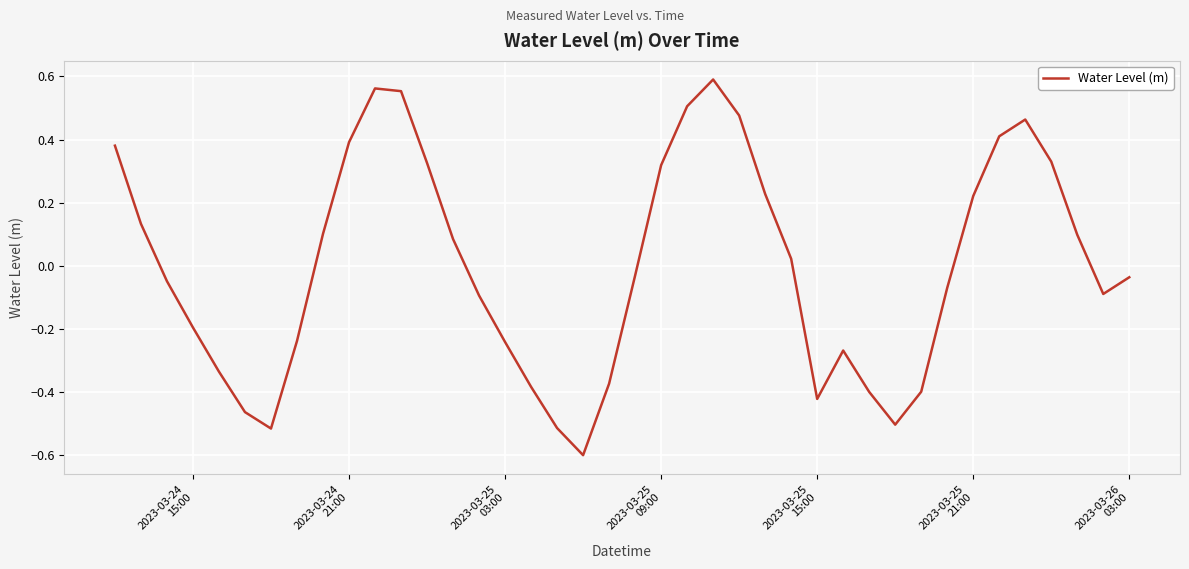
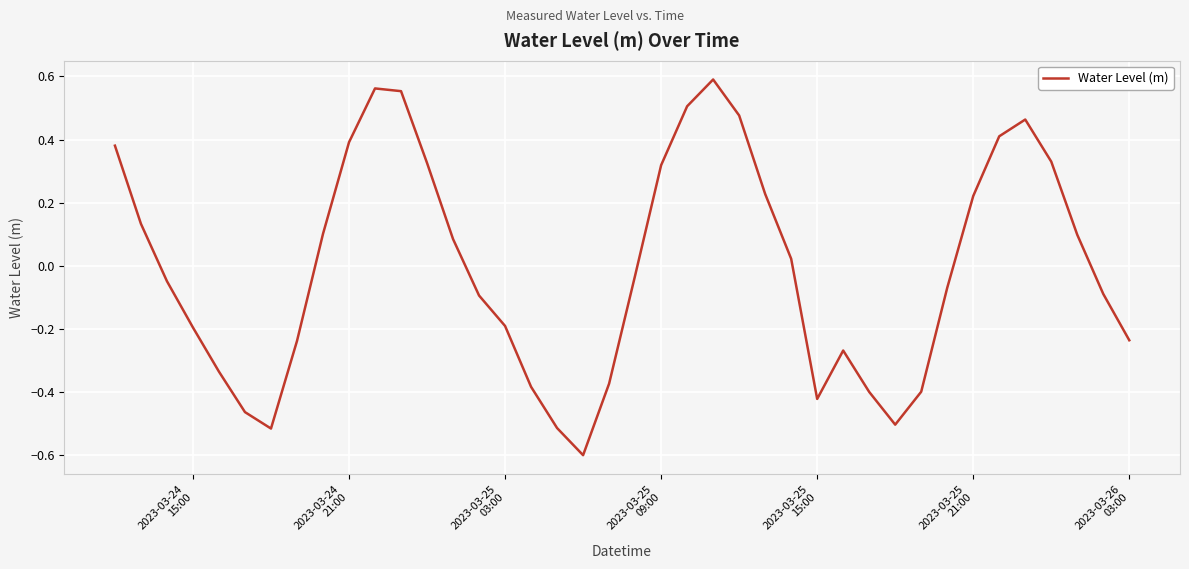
  {
    "2023-03-24 15:00": -0.20,
    "2023-03-24 21:00": 0.39,
-   "2023-03-25 03:00": -0.24,
+   "2023-03-25 03:00": -0.19,
    "2023-03-25 09:00": 0.32,
    "2023-03-25 15:00": -0.42,
    "2023-03-25 21:00": 0.22,
-   "2023-03-26 03:00": -0.04
+   "2023-03-26 03:00": -0.24
  }
